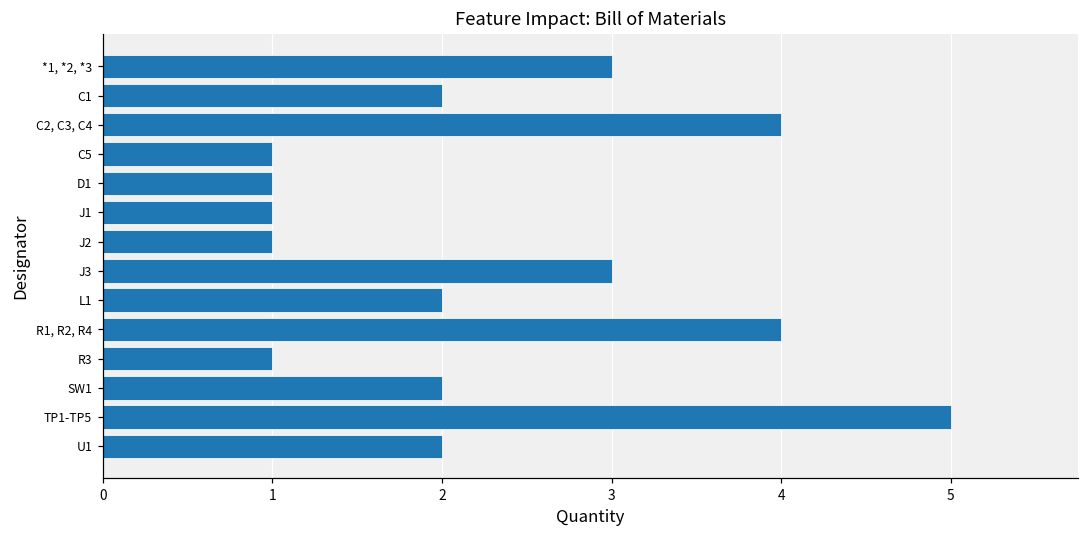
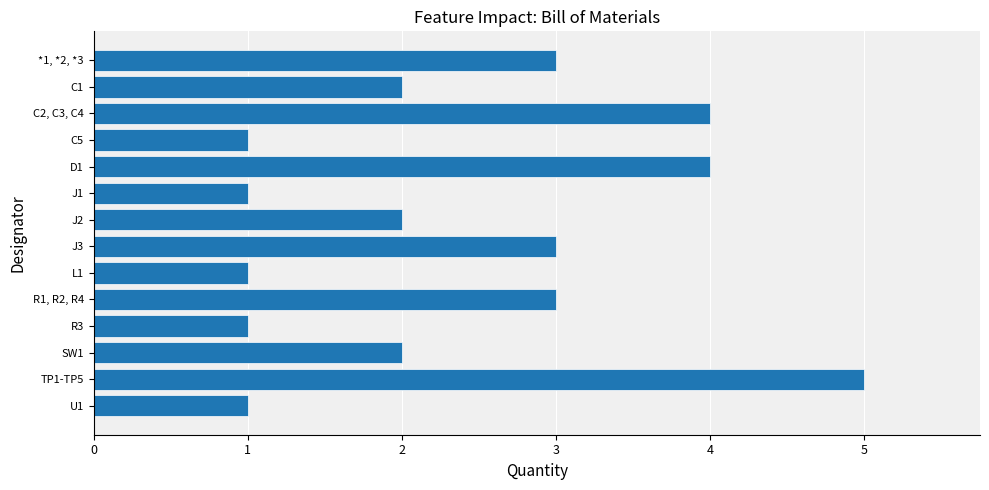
  {
    "*1, *2, *3": 3,
    "C1": 2,
    "C2, C3, C4": 4,
    "C5": 1,
-   "D1": 1,
+   "D1": 4,
    "J1": 1,
-   "J2": 1,
+   "J2": 2,
    "J3": 3,
-   "L1": 2,
-   "R1, R2, R4": 4,
+   "L1": 1,
+   "R1, R2, R4": 3,
    "R3": 1,
    "SW1": 2,
    "TP1-TP5": 5,
-   "U1": 2
+   "U1": 1
  }
